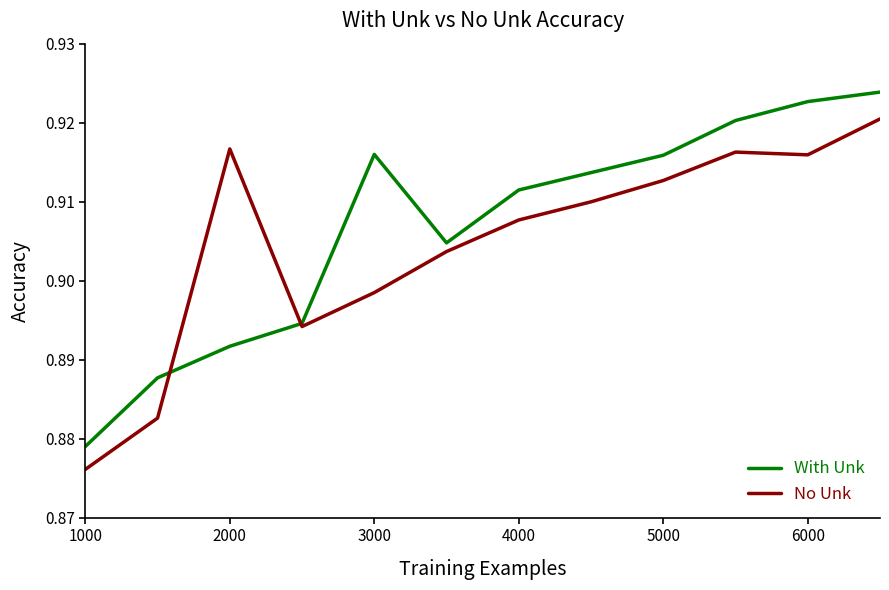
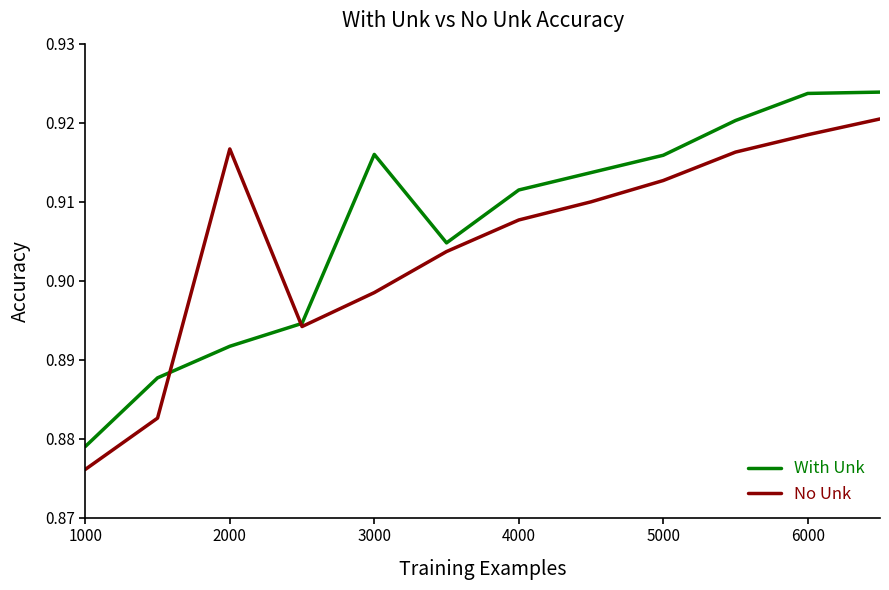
  {
    "With Unk": {
      "1000": 0.879,
      "2000": 0.892,
      "3000": 0.916,
      "4000": 0.911,
      "5000": 0.916,
-     "6000": 0.923
+     "6000": 0.924
    },
    "No Unk": {
      "1000": 0.876,
      "2000": 0.917,
      "3000": 0.898,
      "4000": 0.908,
      "5000": 0.913,
-     "6000": 0.916
+     "6000": 0.918
    }
  }
